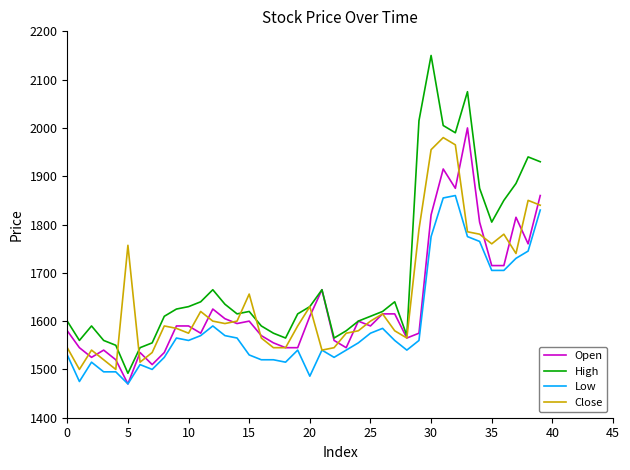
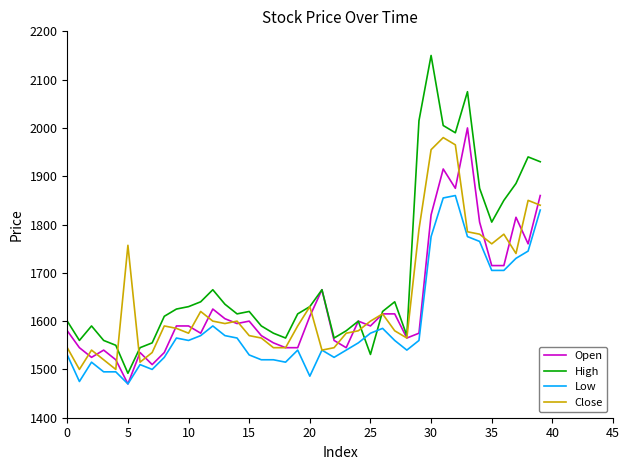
  {
    "Open": {
      "0": 1580,
      "10": 1590,
      "15": 1600,
      "20": 1610,
      "25": 1590,
      "30": 1820,
      "35": 1720
    },
    "High": {
      "0": 1600,
      "5": 1490,
      "10": 1630,
      "15": 1620,
-     "25": 1610,
+     "25": 1530,
      "30": 2150,
      "35": 1810
    },
    "Low": {
      "0": 1530,
      "10": 1560,
      "15": 1530,
      "20": 1490,
      "25": 1580,
      "30": 1780,
      "35": 1710
    },
    "Close": {
      "0": 1550,
      "5": 1760,
      "10": 1580,
-     "15": 1660,
+     "15": 1570,
      "25": 1600,
      "30": 1960,
      "35": 1760
    }
  }
